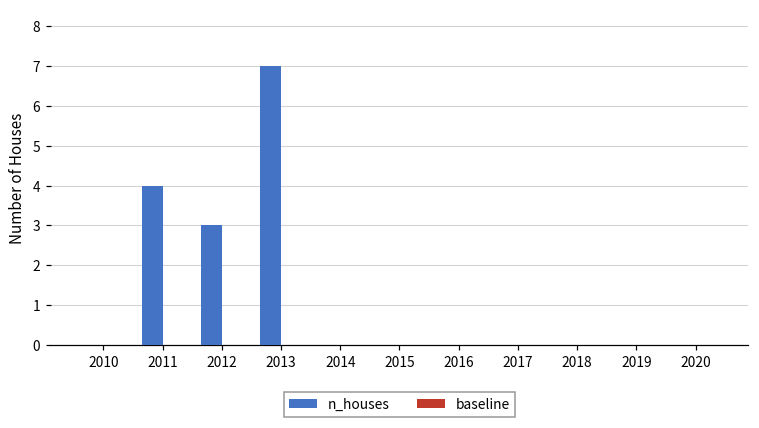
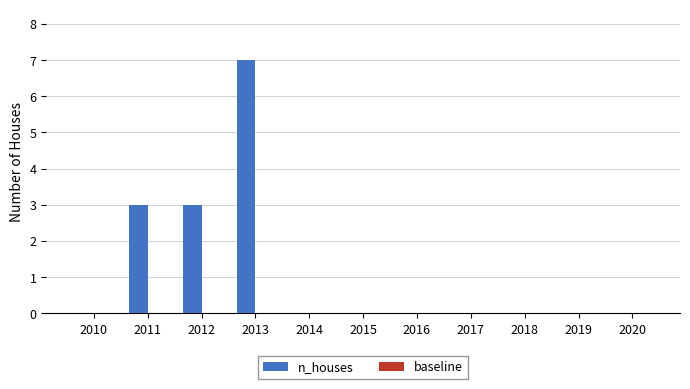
  {
    "n_houses": {
      "2010": 0,
-     "2011": 4,
+     "2011": 3,
      "2012": 3,
      "2013": 7,
      "2014": 0,
      "2015": 0,
      "2016": 0,
      "2017": 0,
      "2018": 0,
      "2019": 0,
      "2020": 0
    },
    "baseline": {
      "2010": 0,
      "2011": 0,
      "2012": 0,
      "2013": 0,
      "2014": 0,
      "2015": 0,
      "2016": 0,
      "2017": 0,
      "2018": 0,
      "2019": 0,
      "2020": 0
    }
  }
